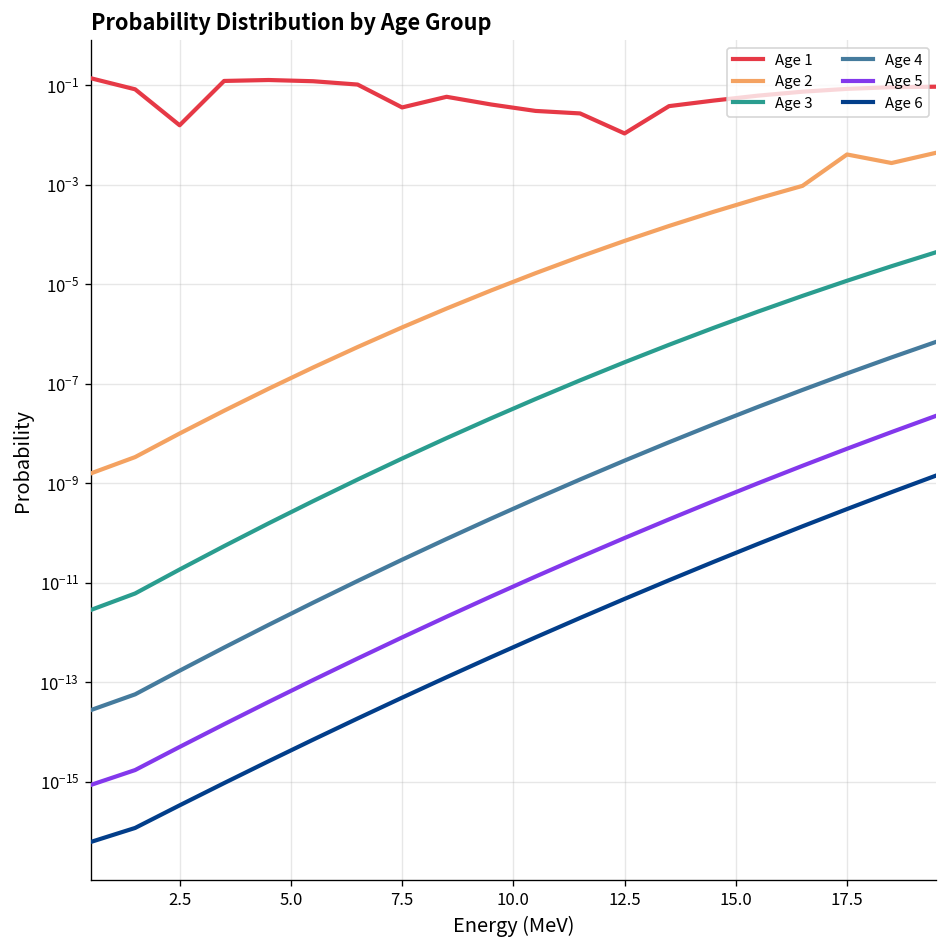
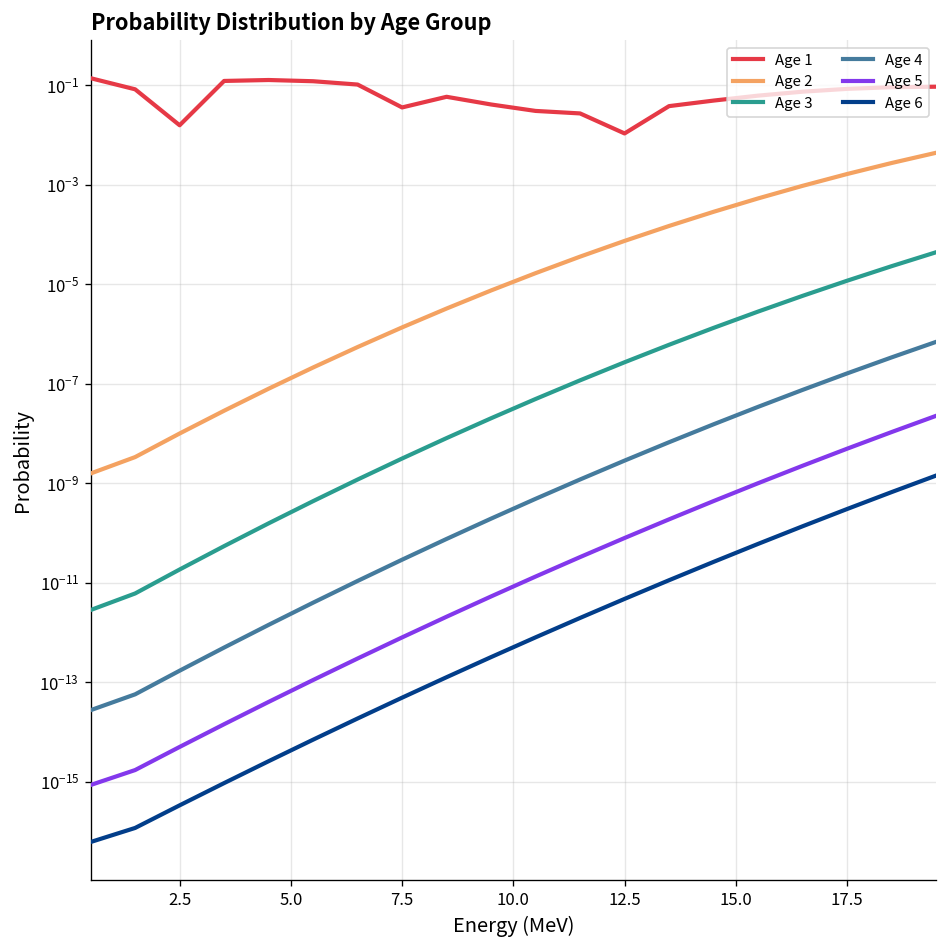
  {
    "Age 1": {
      "2.5": 0.016,
      "7.5": 0.04,
      "12.5": 0.011
    },
    "Age 2": {
      "2.5": 0.000000010,
      "7.5": 0.0000014,
      "12.5": 0.00007,
-     "17.5": 0.004
+     "17.5": 0.0016
    },
    "Age 5": {
      "2.5": 0.000000000000,
      "7.5": 0.000000000001,
      "12.5": 0.00000000008,
      "17.5": 0.000000005
    },
    "Age 6": {
      "2.5": 0.000000000000,
      "7.5": 0.000000000000,
      "12.5": 0.000000000005,
      "17.5": 0.0000000003
    }
  }
